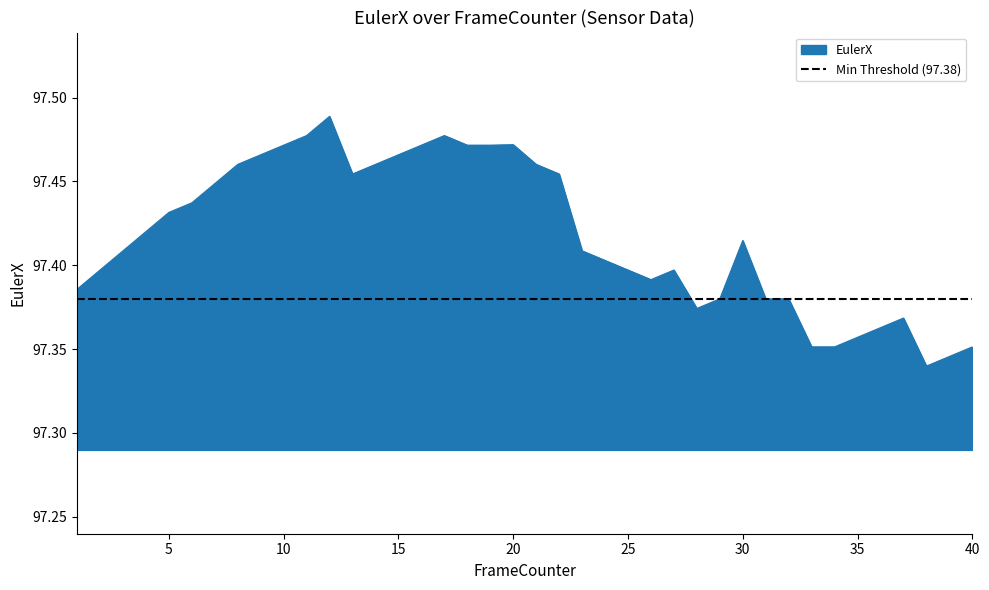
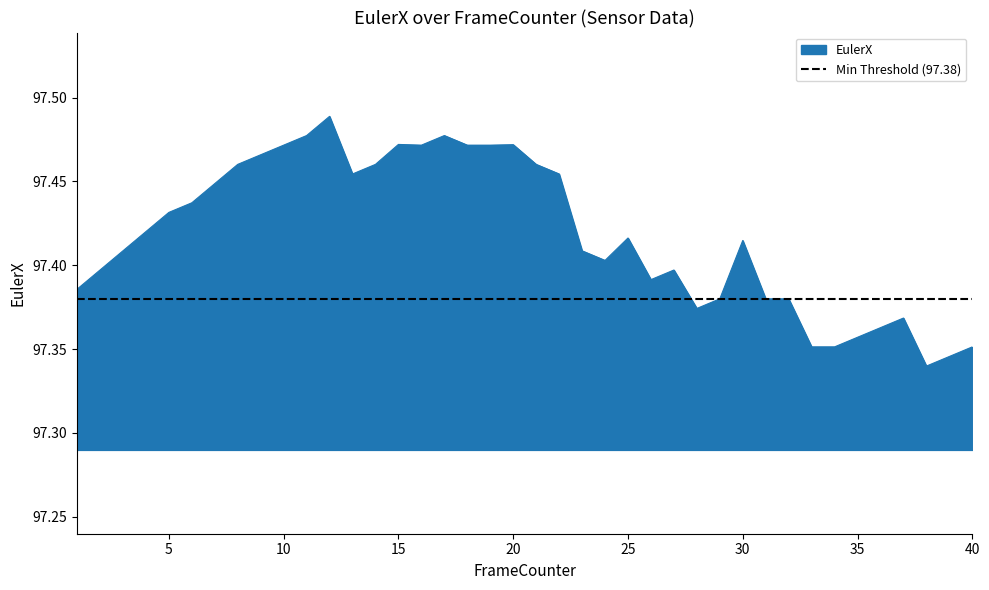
  {
    "5": 97.432,
    "10": 97.472,
-   "15": 97.466,
+   "15": 97.472,
    "20": 97.472,
-   "25": 97.397,
+   "25": 97.416,
    "30": 97.415,
    "35": 97.357,
    "40": 97.351
  }
